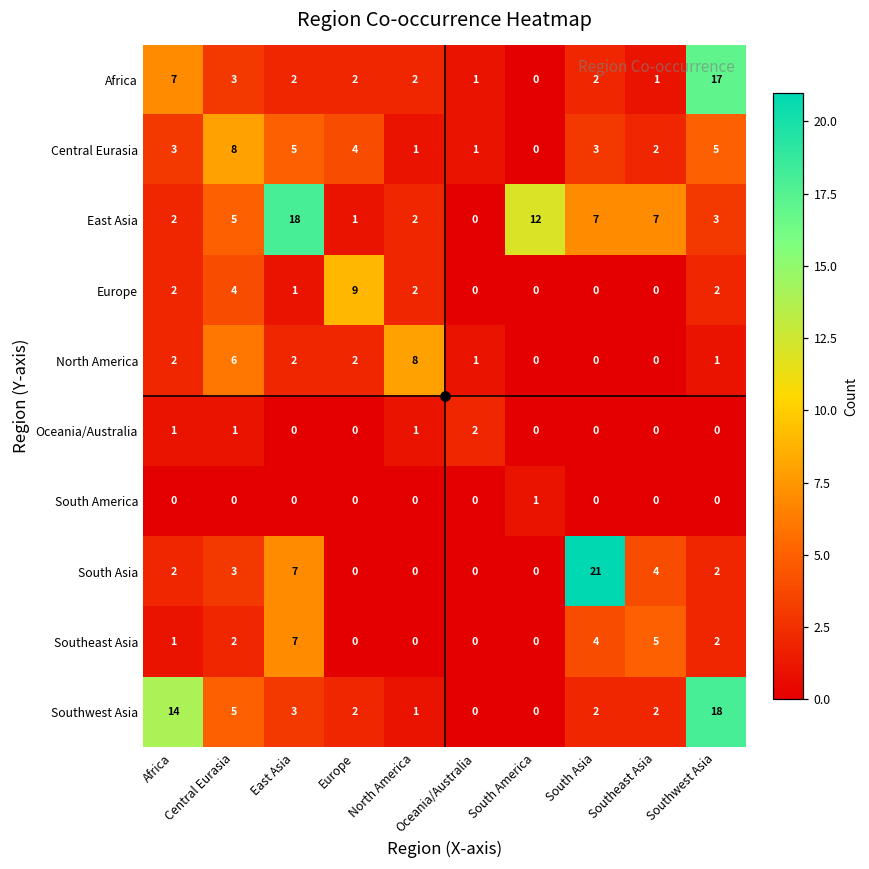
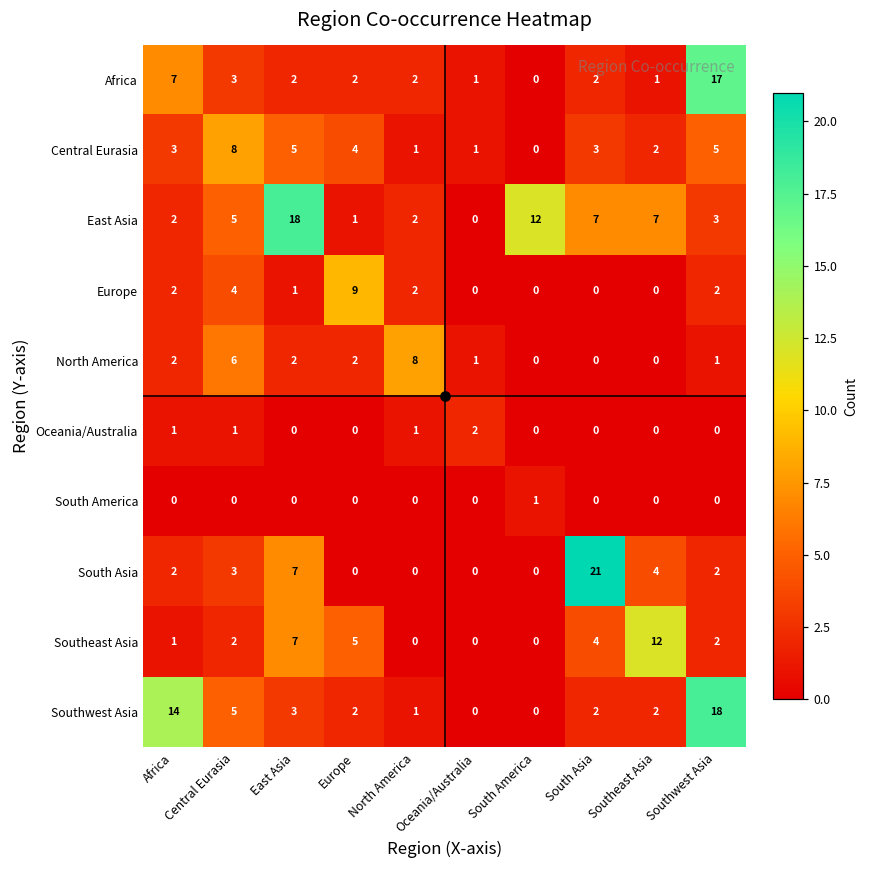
  {
    "Africa": {
      "Africa": 7,
      "Central Eurasia": 3,
      "East Asia": 2,
      "Europe": 2,
      "North America": 2,
      "Oceania/Australia": 1,
      "South America": 0,
      "South Asia": 2,
      "Southwest Asia": 17
    },
    "Central Eurasia": {
      "Africa": 3,
      "Central Eurasia": 8,
      "East Asia": 5,
      "Europe": 4,
      "North America": 1,
      "Oceania/Australia": 1,
      "South America": 0,
      "South Asia": 3,
      "Southeast Asia": 2,
      "Southwest Asia": 5
    },
    "East Asia": {
      "Africa": 2,
      "Central Eurasia": 5,
      "East Asia": 18,
      "Europe": 1,
      "North America": 2,
      "Oceania/Australia": 0,
      "South America": 12,
      "South Asia": 7,
      "Southeast Asia": 7,
      "Southwest Asia": 3
    },
    "Europe": {
      "Africa": 2,
      "Central Eurasia": 4,
      "East Asia": 1,
      "Europe": 9,
      "North America": 2,
      "Oceania/Australia": 0,
      "South America": 0,
      "South Asia": 0,
      "Southeast Asia": 0,
      "Southwest Asia": 2
    },
    "North America": {
      "Africa": 2,
      "Central Eurasia": 6,
      "East Asia": 2,
      "Europe": 2,
      "North America": 8,
      "Oceania/Australia": 1,
      "South America": 0,
      "South Asia": 0,
      "Southeast Asia": 0,
      "Southwest Asia": 1
    },
    "Oceania/Australia": {
      "Africa": 1,
      "Central Eurasia": 1,
      "East Asia": 0,
      "Europe": 0,
      "North America": 1,
      "Oceania/Australia": 2,
      "South America": 0,
      "South Asia": 0,
      "Southeast Asia": 0,
      "Southwest Asia": 0
    },
    "South America": {
      "Africa": 0,
      "Central Eurasia": 0,
      "East Asia": 0,
      "Europe": 0,
      "North America": 0,
      "Oceania/Australia": 0,
      "South America": 1,
      "South Asia": 0,
      "Southeast Asia": 0,
      "Southwest Asia": 0
    },
    "South Asia": {
      "Africa": 2,
      "Central Eurasia": 3,
      "East Asia": 7,
      "Europe": 0,
      "North America": 0,
      "Oceania/Australia": 0,
      "South America": 0,
      "South Asia": 21,
      "Southeast Asia": 4,
      "Southwest Asia": 2
    },
    "Southeast Asia": {
      "Africa": 1,
      "Central Eurasia": 2,
      "East Asia": 7,
-     "Europe": 0,
+     "Europe": 5,
      "North America": 0,
      "Oceania/Australia": 0,
      "South America": 0,
      "South Asia": 4,
-     "Southeast Asia": 5,
+     "Southeast Asia": 12,
      "Southwest Asia": 2
    },
    "Southwest Asia": {
      "Africa": 14,
      "Central Eurasia": 5,
      "East Asia": 3,
      "Europe": 2,
      "North America": 1,
      "Oceania/Australia": 0,
      "South America": 0,
      "South Asia": 2,
      "Southeast Asia": 2,
      "Southwest Asia": 18
    }
  }
